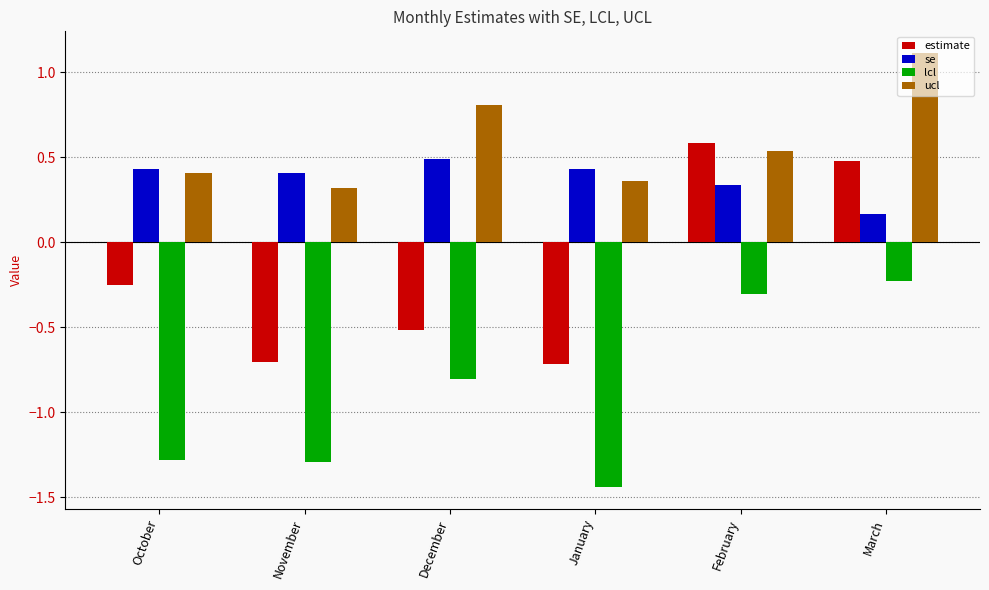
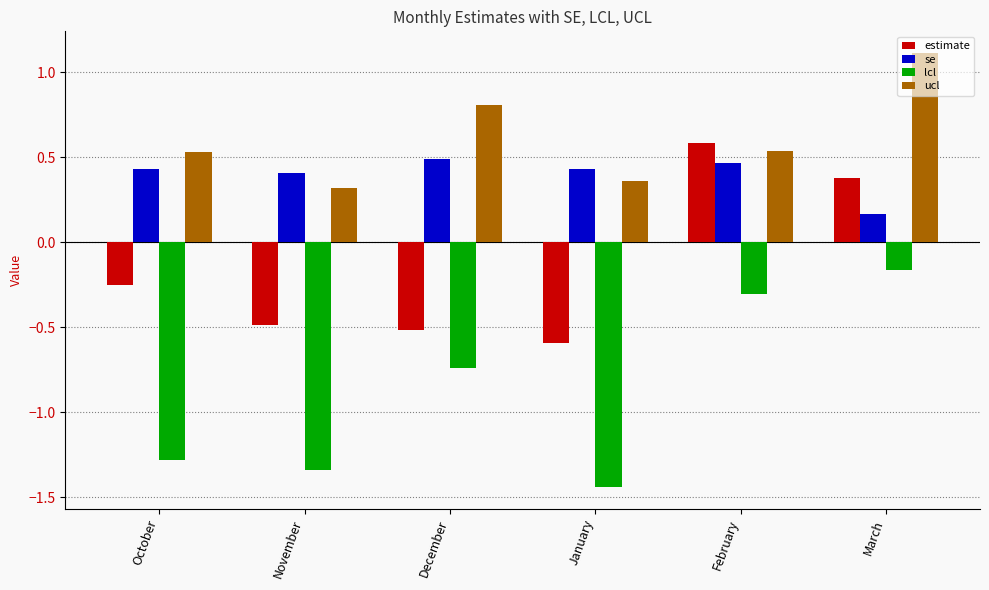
  {
    "estimate": {
      "October": -0.25,
-     "November": -0.71,
+     "November": -0.49,
      "December": -0.51,
-     "January": -0.71,
+     "January": -0.59,
      "February": 0.59,
-     "March": 0.48
+     "March": 0.38
    },
    "se": {
      "October": 0.43,
      "November": 0.41,
      "December": 0.49,
      "January": 0.43,
-     "February": 0.34,
+     "February": 0.47,
      "March": 0.16
    },
    "lcl": {
      "October": -1.28,
-     "November": -1.29,
-     "December": -0.80,
+     "November": -1.34,
+     "December": -0.74,
      "January": -1.44,
      "February": -0.30,
-     "March": -0.23
+     "March": -0.16
    },
    "ucl": {
-     "October": 0.41,
+     "October": 0.53,
      "November": 0.32,
      "December": 0.81,
      "January": 0.36,
      "February": 0.54
    }
  }
